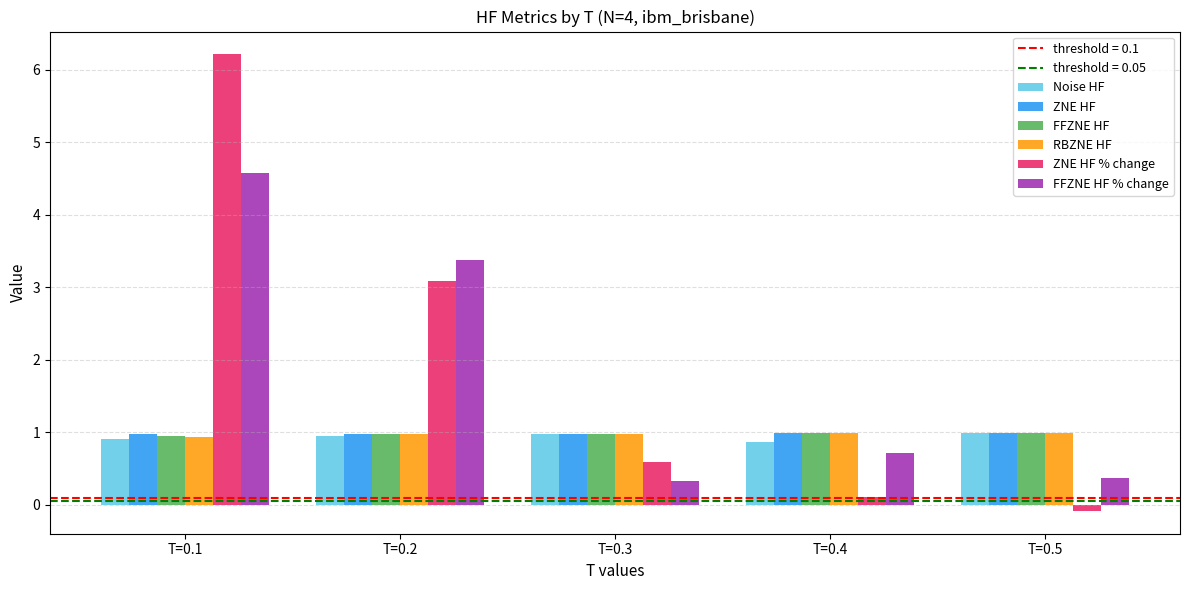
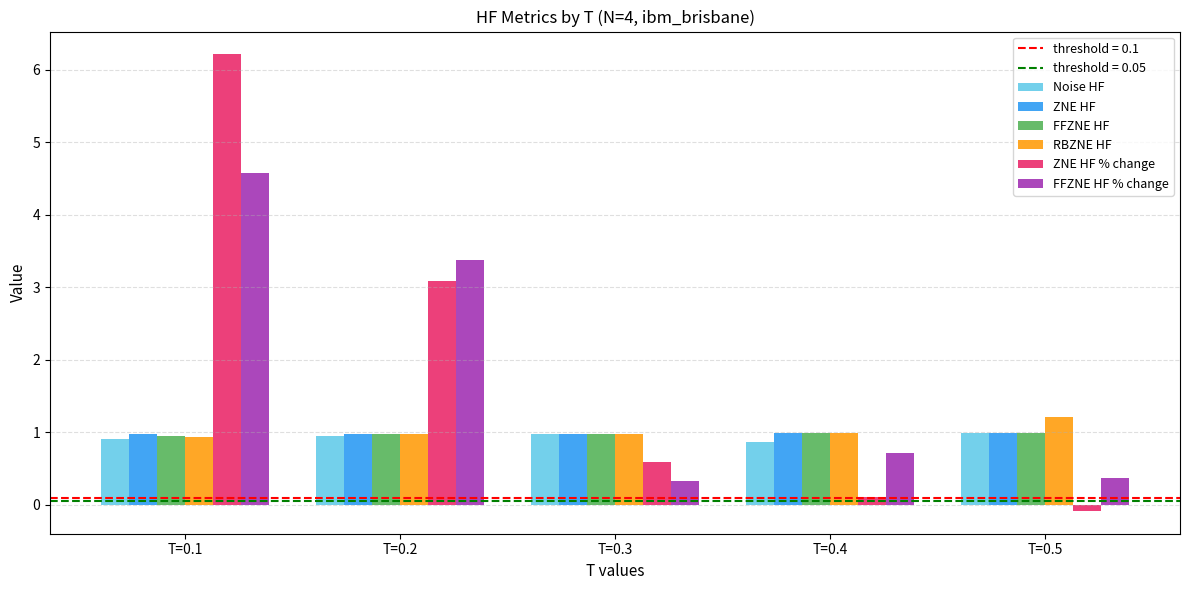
  {
    "Noise HF": {
      "T=0.1": 0.9,
      "T=0.2": 1.0,
      "T=0.3": 1.0,
      "T=0.4": 0.9,
      "T=0.5": 1.0
    },
    "ZNE HF": {
      "T=0.1": 1.0,
      "T=0.2": 1.0,
      "T=0.3": 1.0,
      "T=0.4": 1.0,
      "T=0.5": 1.0
    },
    "FFZNE HF": {
      "T=0.1": 1.0,
      "T=0.2": 1.0,
      "T=0.3": 1.0,
      "T=0.4": 1.0,
      "T=0.5": 1.0
    },
    "RBZNE HF": {
      "T=0.1": 0.9,
      "T=0.2": 1.0,
      "T=0.3": 1.0,
      "T=0.4": 1.0,
-     "T=0.5": 1.0
+     "T=0.5": 1.2
    },
    "ZNE HF % change": {
      "T=0.1": 6.2,
      "T=0.2": 3.1,
      "T=0.3": 0.6,
      "T=0.4": 0.1,
      "T=0.5": -0.1
    },
    "FFZNE HF % change": {
      "T=0.1": 4.6,
      "T=0.2": 3.4,
      "T=0.3": 0.3,
      "T=0.4": 0.7,
      "T=0.5": 0.4
    }
  }
